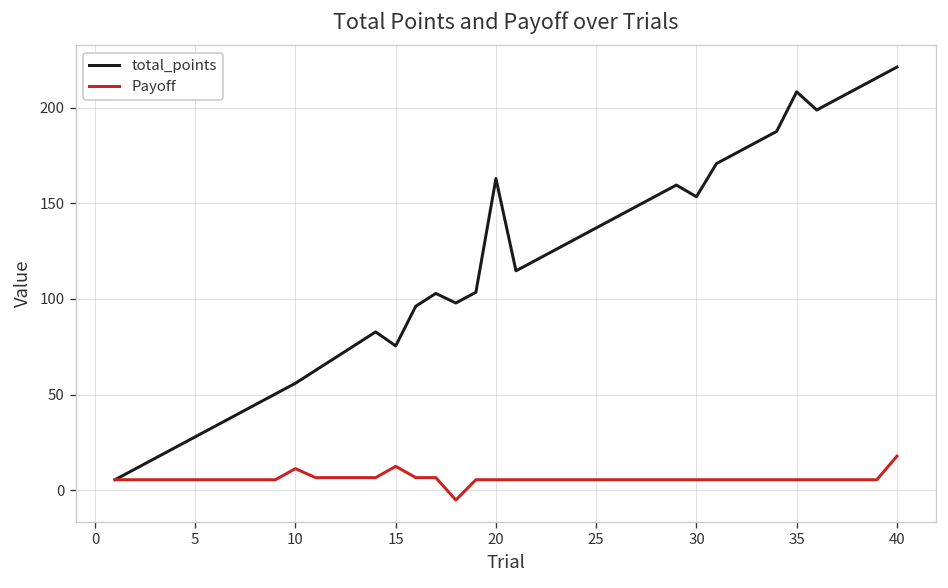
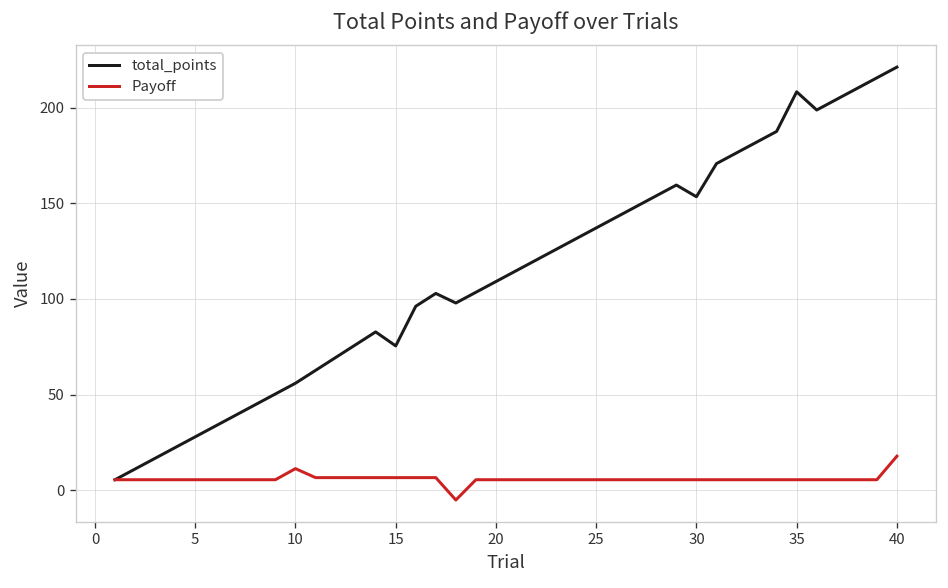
  {
    "total_points": {
      "5": 28,
      "10": 56,
      "15": 76,
-     "20": 163,
+     "20": 109,
      "25": 137,
      "30": 153,
      "35": 208,
      "40": 221
    },
    "Payoff": {
      "5": 6,
      "10": 11,
-     "15": 13,
+     "15": 7,
      "20": 6,
      "25": 6,
      "30": 6,
      "35": 6,
      "40": 18
    }
  }
